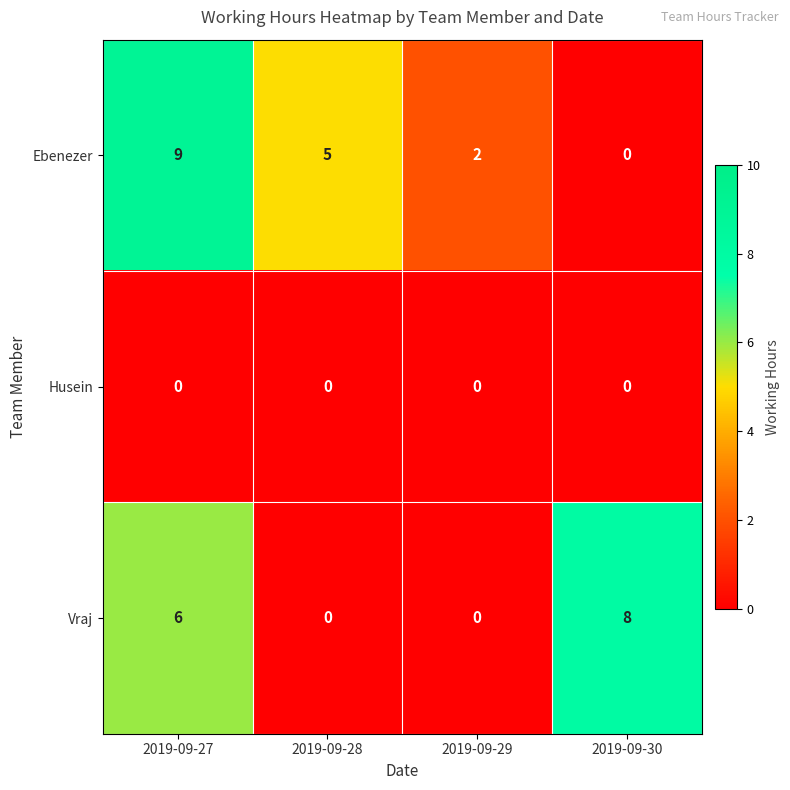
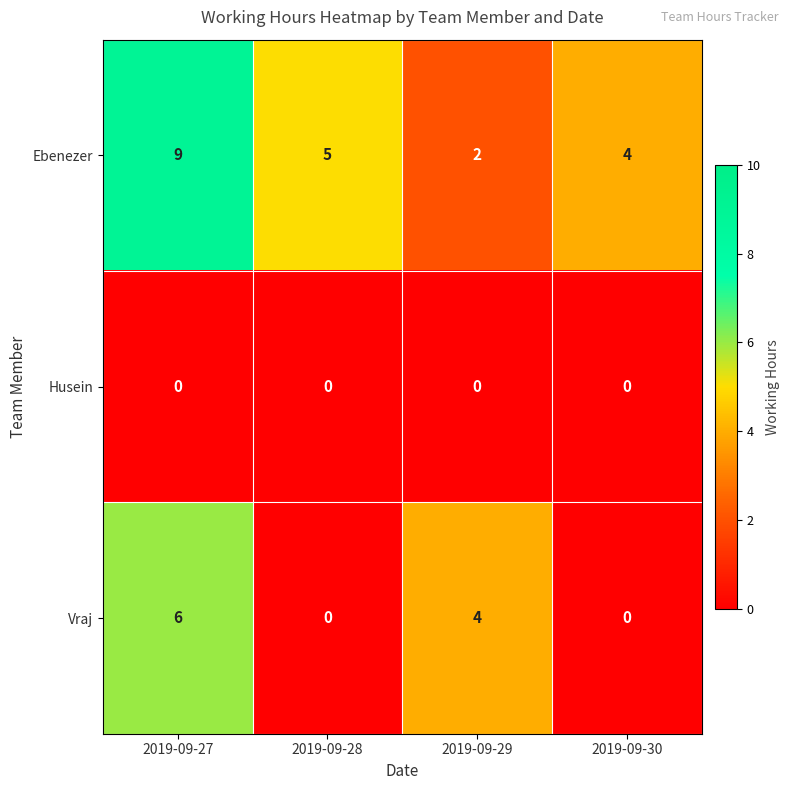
  {
    "Ebenezer": {
      "2019-09-27": 9,
      "2019-09-28": 5,
      "2019-09-29": 2,
-     "2019-09-30": 0
+     "2019-09-30": 4
    },
    "Husein": {
      "2019-09-27": 0,
      "2019-09-28": 0,
      "2019-09-29": 0,
      "2019-09-30": 0
    },
    "Vraj": {
      "2019-09-27": 6,
      "2019-09-28": 0,
-     "2019-09-29": 0,
-     "2019-09-30": 8
+     "2019-09-29": 4,
+     "2019-09-30": 0
    }
  }
